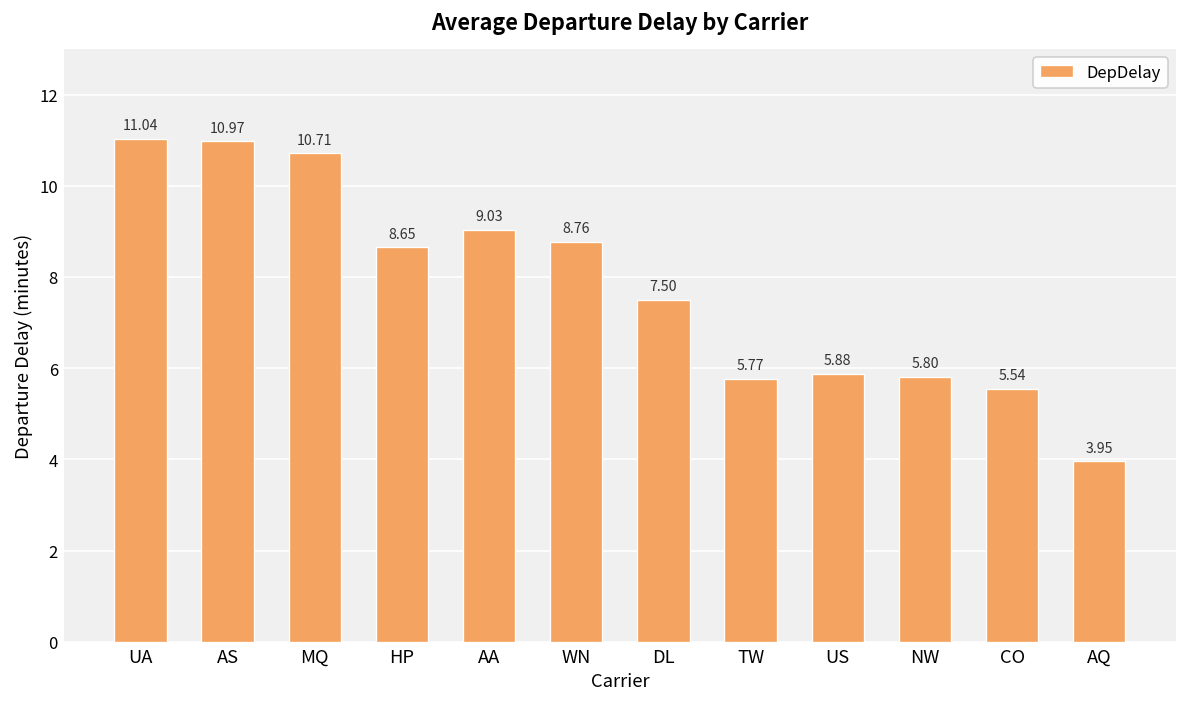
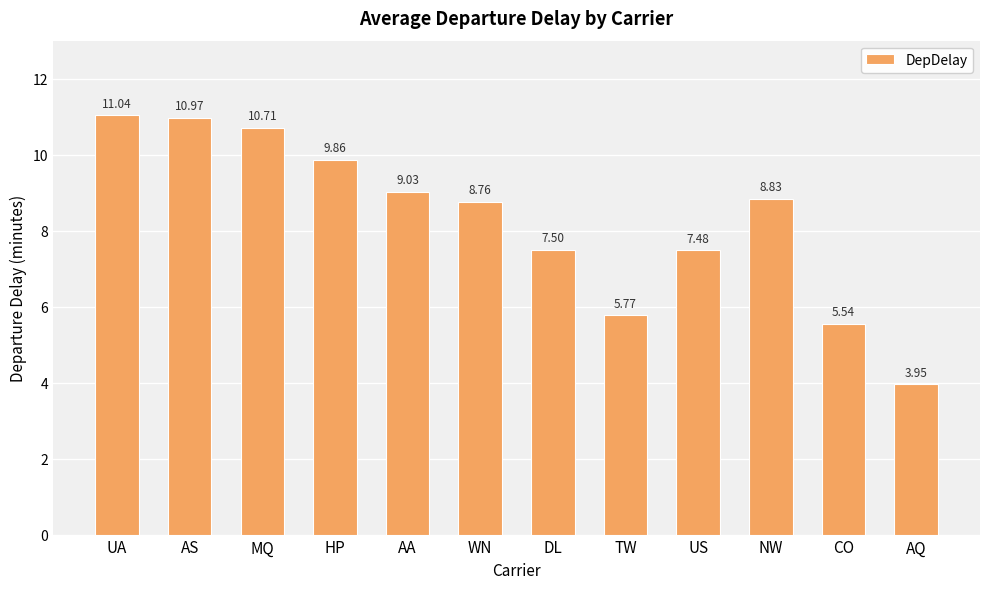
  {
    "UA": 11.04,
    "AS": 10.97,
    "MQ": 10.71,
-   "HP": 8.65,
+   "HP": 9.86,
    "AA": 9.03,
    "WN": 8.76,
    "DL": 7.50,
    "TW": 5.77,
-   "US": 5.88,
-   "NW": 5.80,
+   "US": 7.48,
+   "NW": 8.83,
    "CO": 5.54,
    "AQ": 3.95
  }
